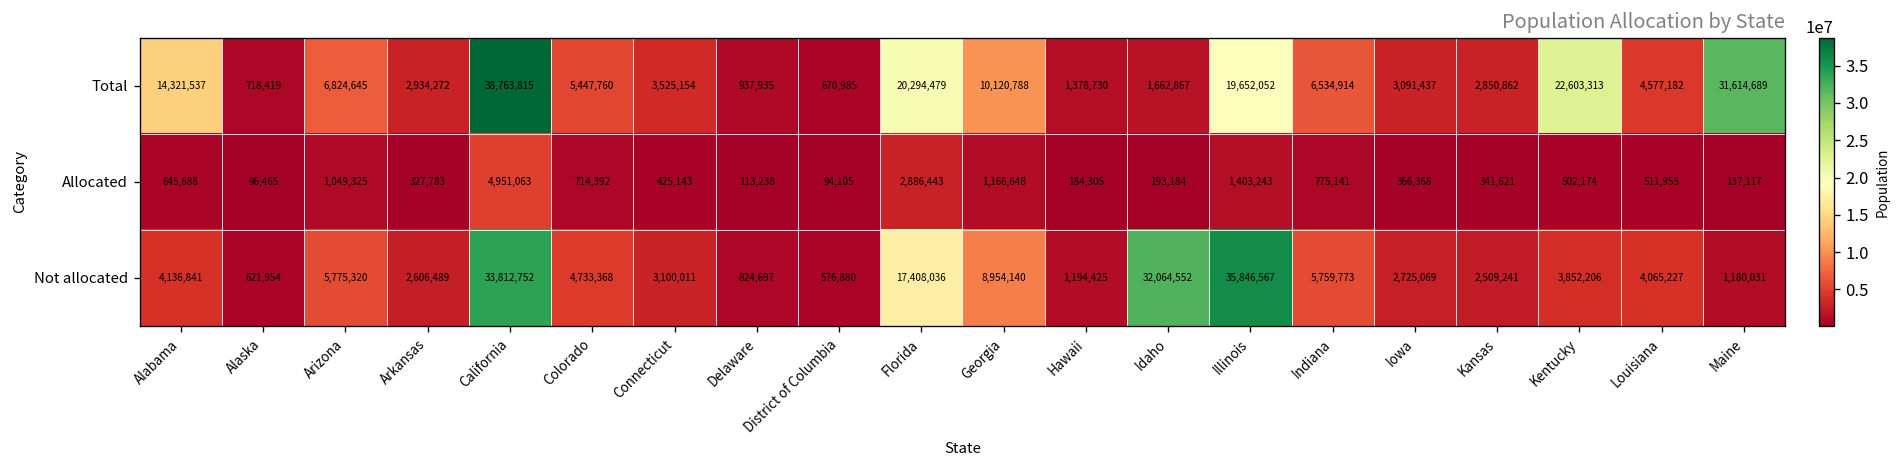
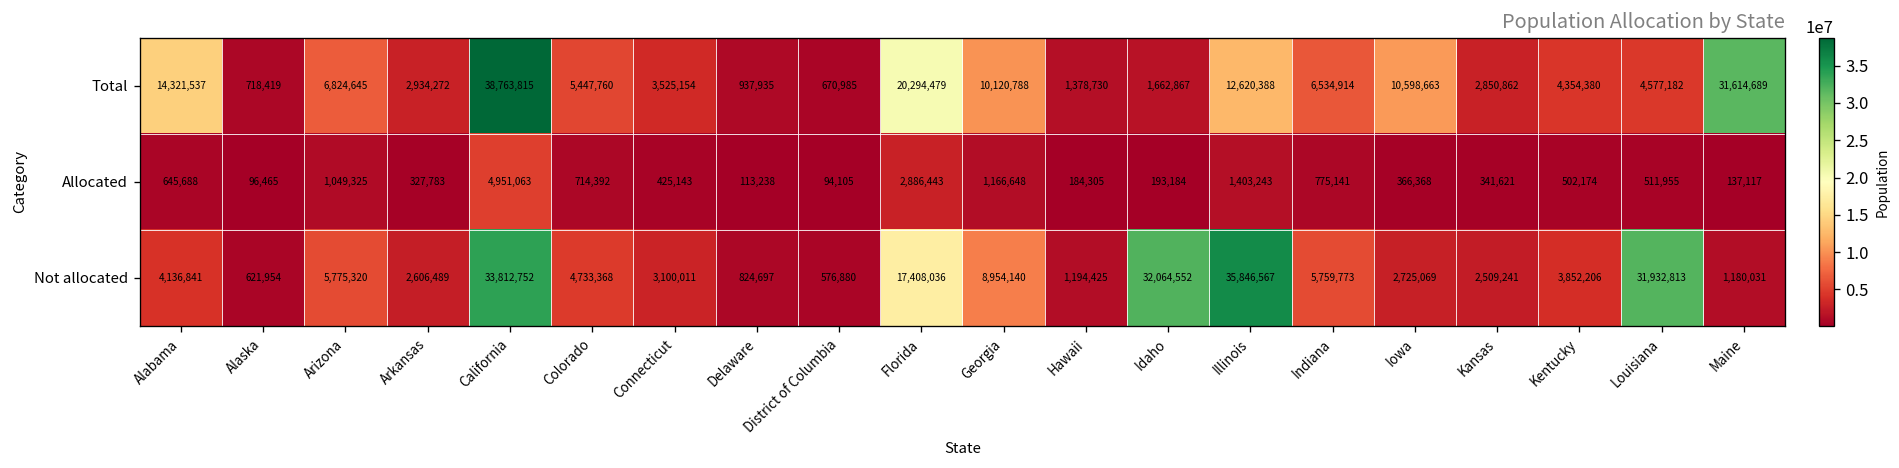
  {
    "Total": {
      "Alabama": "14,321,537",
      "Alaska": "718,419",
      "Arizona": "6,824,645",
      "Arkansas": "2,934,272",
      "California": "38,763,815",
      "Colorado": "5,447,760",
      "Connecticut": "3,525,154",
      "Delaware": "937,935",
      "District of Columbia": "670,985",
      "Florida": "20,294,479",
      "Georgia": "10,120,788",
      "Hawaii": "1,378,730",
      "Idaho": "1,662,867",
-     "Illinois": "19,652,052",
+     "Illinois": "12,620,388",
      "Indiana": "6,534,914",
-     "Iowa": "3,091,437",
+     "Iowa": "10,598,663",
      "Kansas": "2,850,862",
-     "Kentucky": "22,603,313",
+     "Kentucky": "4,354,380",
      "Louisiana": "4,577,182",
      "Maine": "31,614,689"
    },
    "Allocated": {
      "Alabama": "645,688",
      "Alaska": "96,465",
      "Arizona": "1,049,325",
      "Arkansas": "327,783",
      "California": "4,951,063",
      "Colorado": "714,392",
      "Connecticut": "425,143",
      "Delaware": "113,238",
      "District of Columbia": "94,105",
      "Florida": "2,886,443",
      "Georgia": "1,166,648",
      "Hawaii": "184,305",
      "Idaho": "193,184",
      "Illinois": "1,403,243",
      "Indiana": "775,141",
      "Iowa": "366,368",
      "Kansas": "341,621",
      "Kentucky": "502,174",
      "Louisiana": "511,955",
      "Maine": "137,117"
    },
    "Not allocated": {
      "Alabama": "4,136,841",
      "Alaska": "621,954",
      "Arizona": "5,775,320",
      "Arkansas": "2,606,489",
      "California": "33,812,752",
      "Colorado": "4,733,368",
      "Connecticut": "3,100,011",
      "Delaware": "824,697",
      "District of Columbia": "576,880",
      "Florida": "17,408,036",
      "Georgia": "8,954,140",
      "Hawaii": "1,194,425",
      "Idaho": "32,064,552",
      "Illinois": "35,846,567",
      "Indiana": "5,759,773",
      "Iowa": "2,725,069",
      "Kansas": "2,509,241",
      "Kentucky": "3,852,206",
-     "Louisiana": "4,065,227",
+     "Louisiana": "31,932,813",
      "Maine": "1,180,031"
    }
  }
